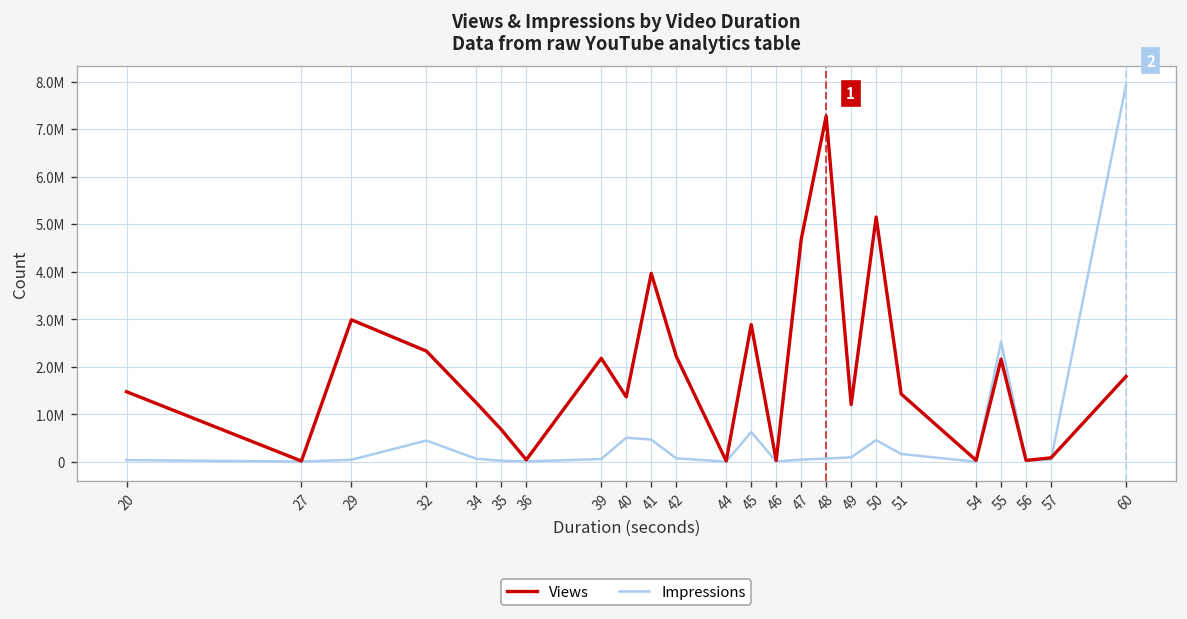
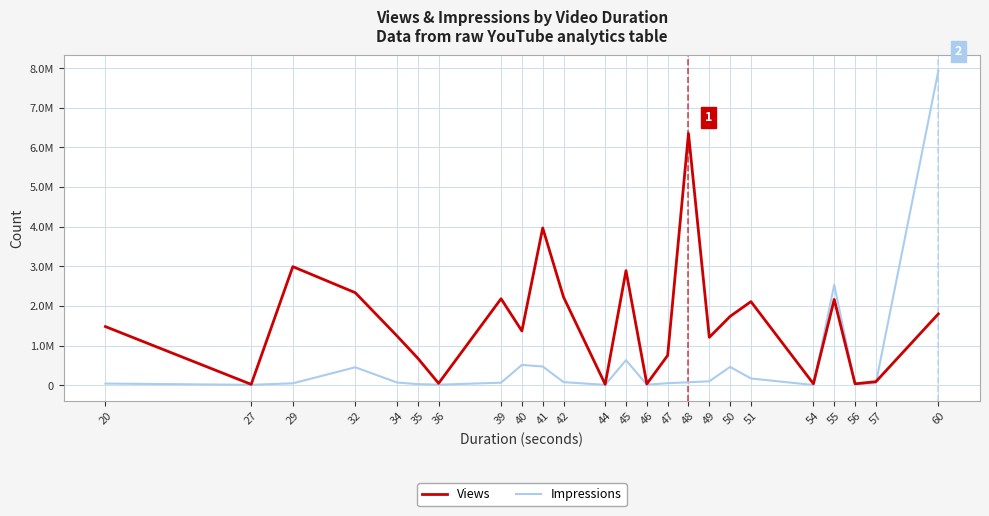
  {
    "Views": {
      "20": 1500000,
      "29": 3000000,
      "32": 2300000,
      "34": 1200000,
      "35": 700000,
      "39": 2200000,
      "40": 1400000,
      "41": 4000000,
      "42": 2200000,
      "45": 2900000,
-     "47": 4700000,
-     "48": 7300000,
+     "47": 800000,
+     "48": 6400000,
      "49": 1200000,
-     "50": 5200000,
-     "51": 1400000,
+     "50": 1700000,
+     "51": 2100000,
      "55": 2200000,
      "60": 1800000
    },
    "Impressions": {
      "20": 0,
      "29": 0,
      "32": 500000,
      "34": 100000,
      "35": 0,
      "39": 100000,
      "40": 500000,
      "41": 500000,
      "42": 100000,
      "45": 600000,
      "47": 100000,
      "48": 100000,
      "49": 100000,
      "50": 500000,
      "51": 200000,
      "55": 2500000
    }
  }
